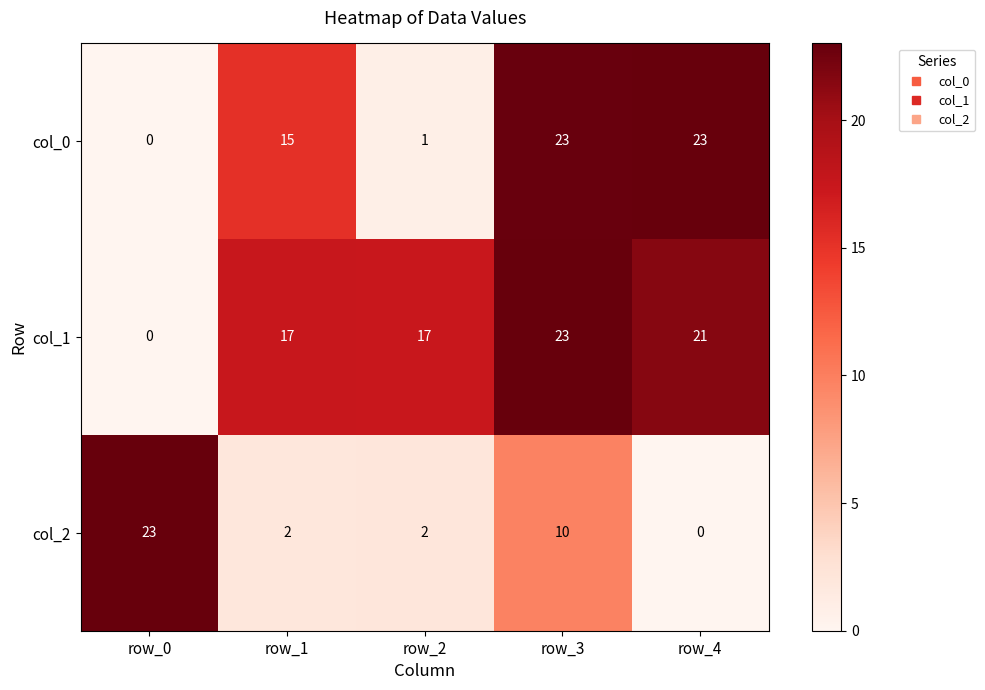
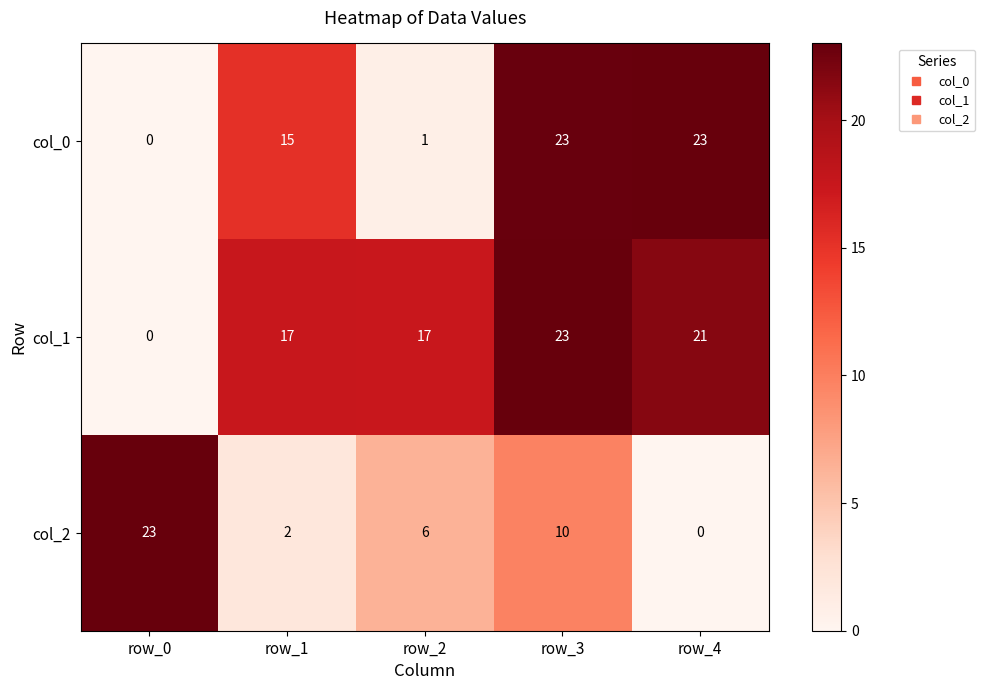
  {
    "col_0": {
      "row_0": 0,
      "row_1": 15,
      "row_2": 1,
      "row_3": 23,
      "row_4": 23
    },
    "col_1": {
      "row_0": 0,
      "row_1": 17,
      "row_2": 17,
      "row_3": 23,
      "row_4": 21
    },
    "col_2": {
      "row_0": 23,
      "row_1": 2,
-     "row_2": 2,
+     "row_2": 6,
      "row_3": 10,
      "row_4": 0
    }
  }
